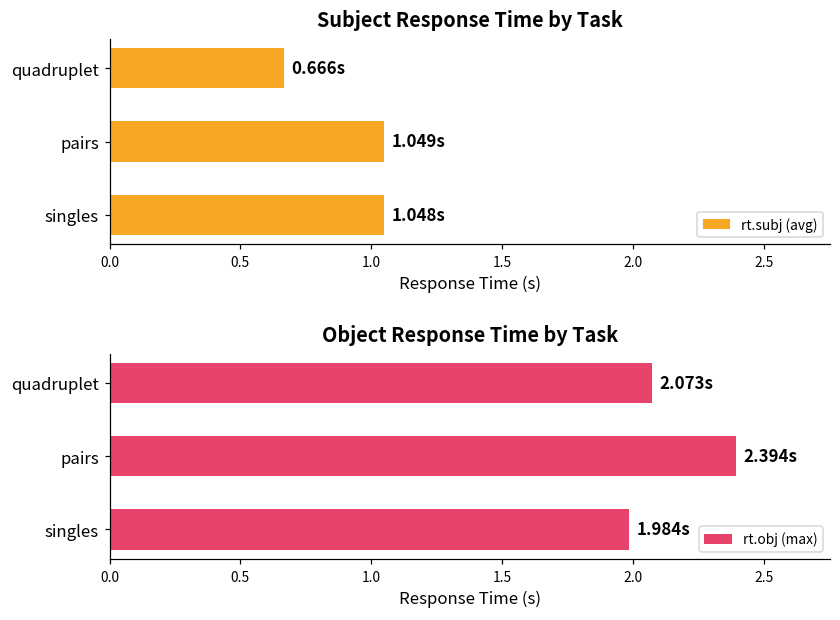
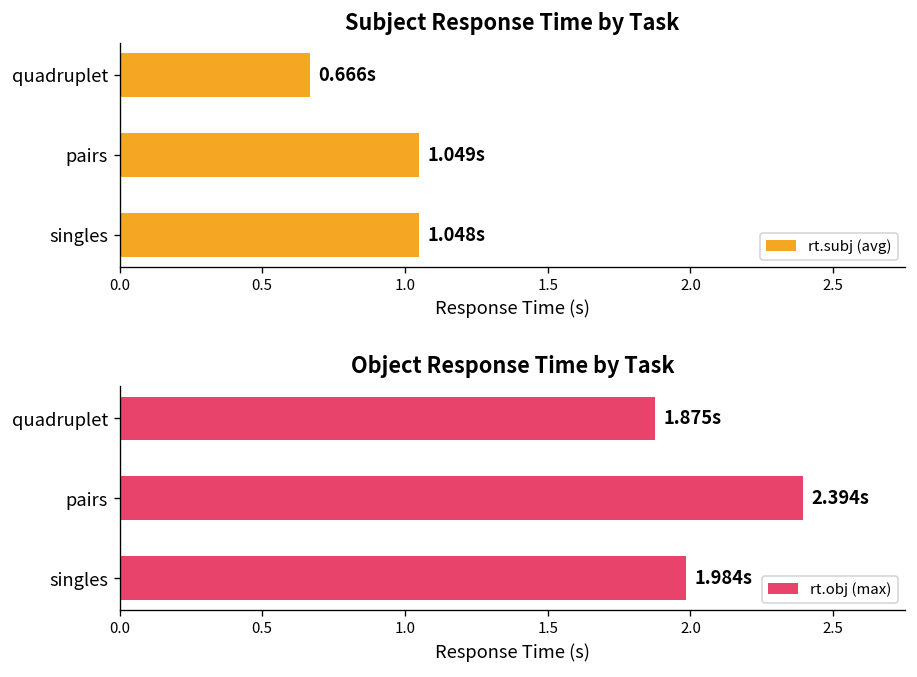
  {
    "Subject Response Time by Task": {
      "quadruplet": "0.666s",
      "pairs": "1.049s",
      "singles": "1.048s"
    },
    "Object Response Time by Task": {
-     "quadruplet": "2.073s",
+     "quadruplet": "1.875s",
      "pairs": "2.394s",
      "singles": "1.984s"
    }
  }
